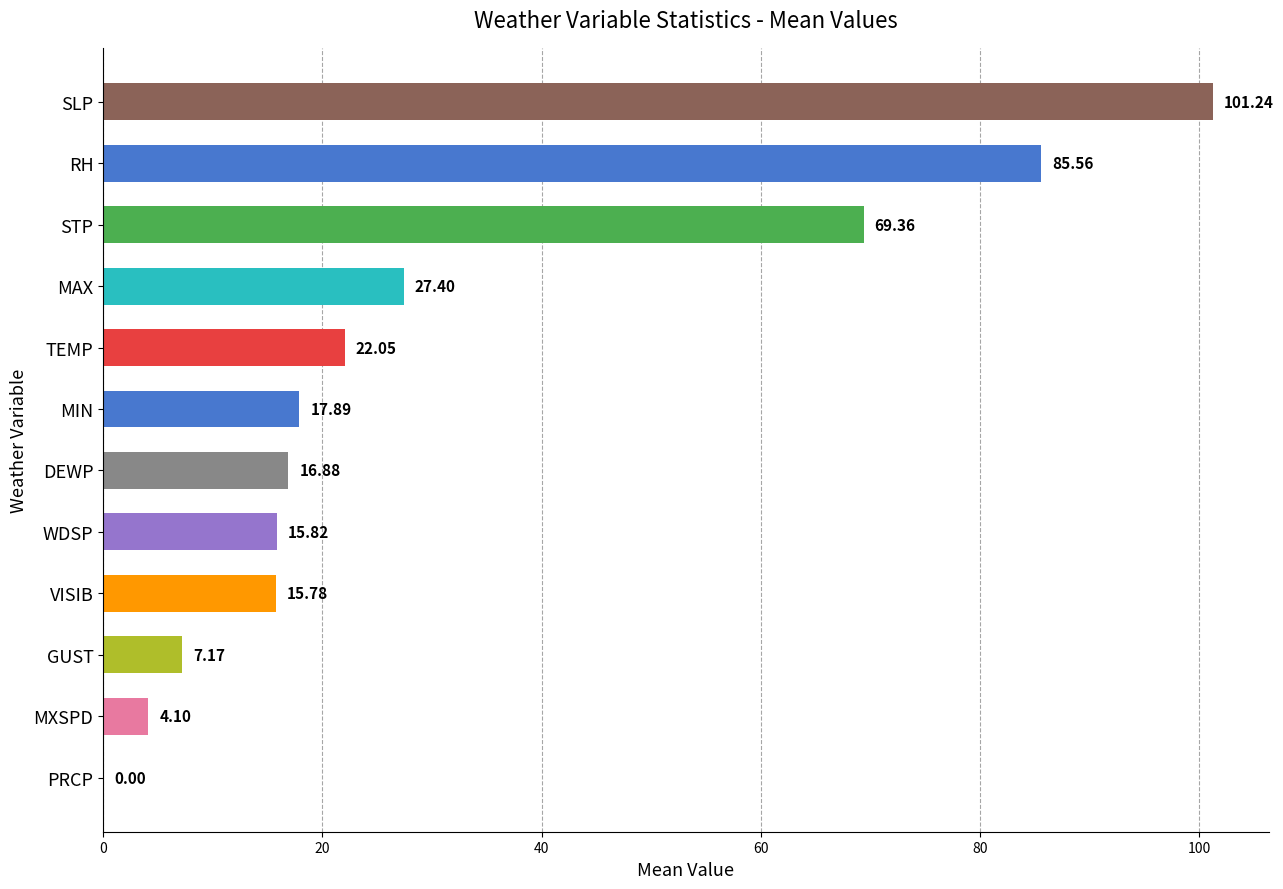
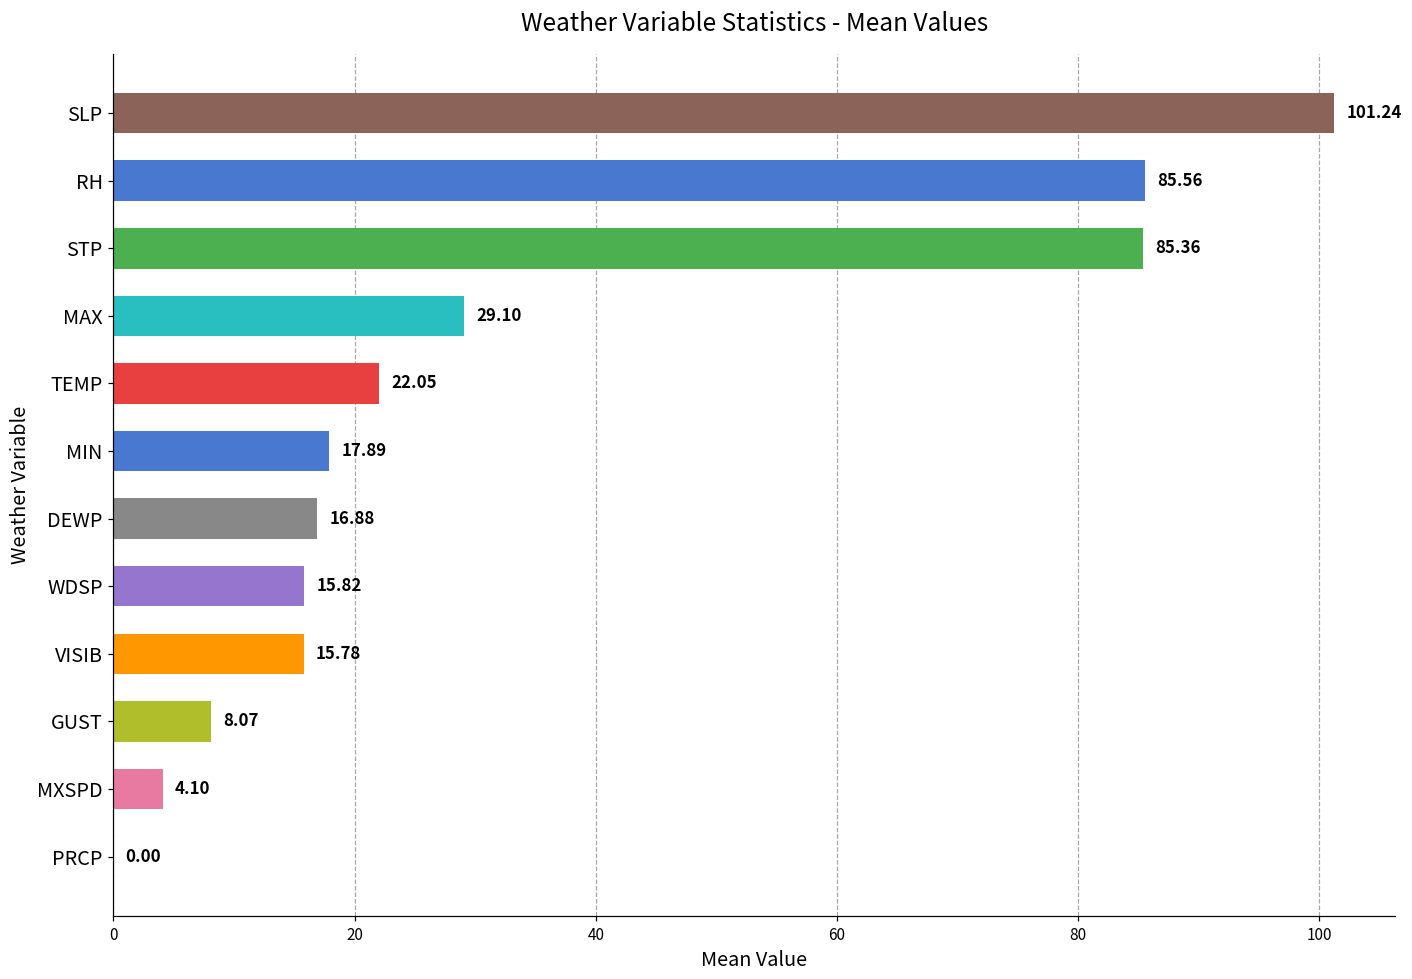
  {
    "SLP": 101.24,
    "RH": 85.56,
-   "STP": 69.36,
-   "MAX": 27.40,
+   "STP": 85.36,
+   "MAX": 29.10,
    "TEMP": 22.05,
    "MIN": 17.89,
    "DEWP": 16.88,
    "WDSP": 15.82,
    "VISIB": 15.78,
-   "GUST": 7.17,
+   "GUST": 8.07,
    "MXSPD": 4.10,
    "PRCP": 0.00
  }
